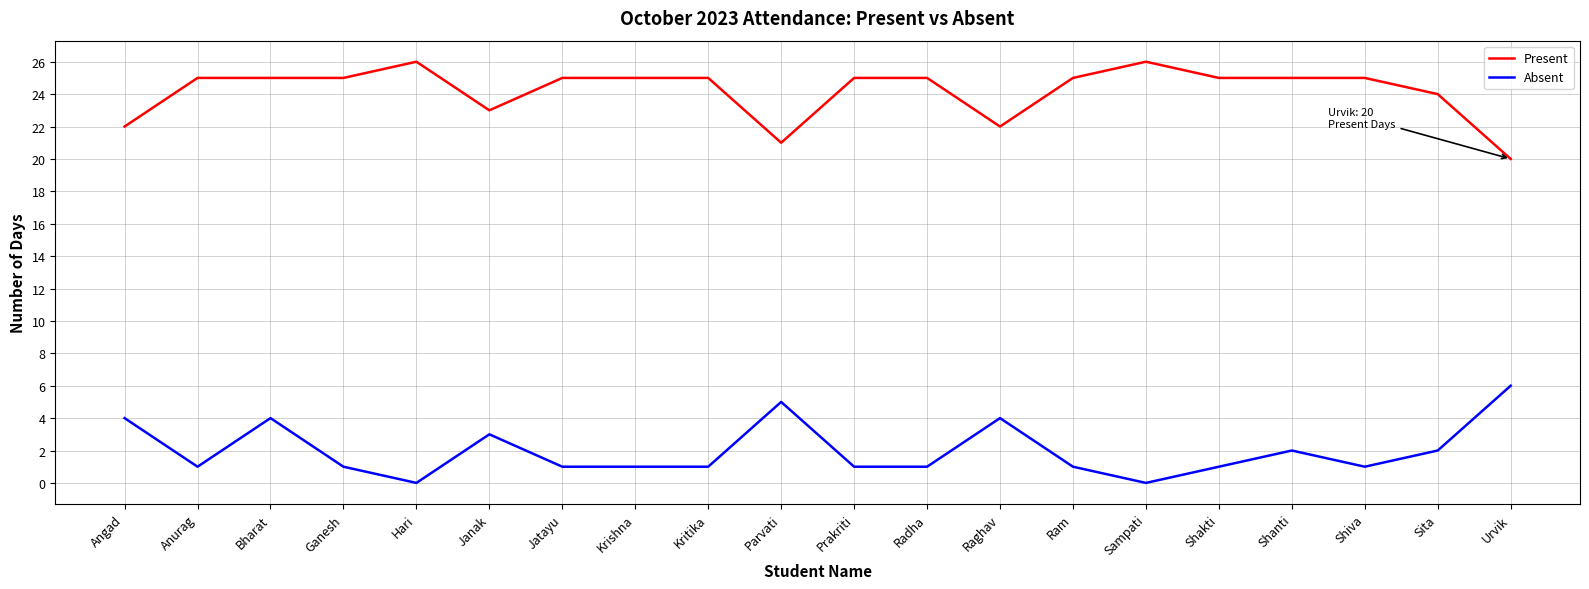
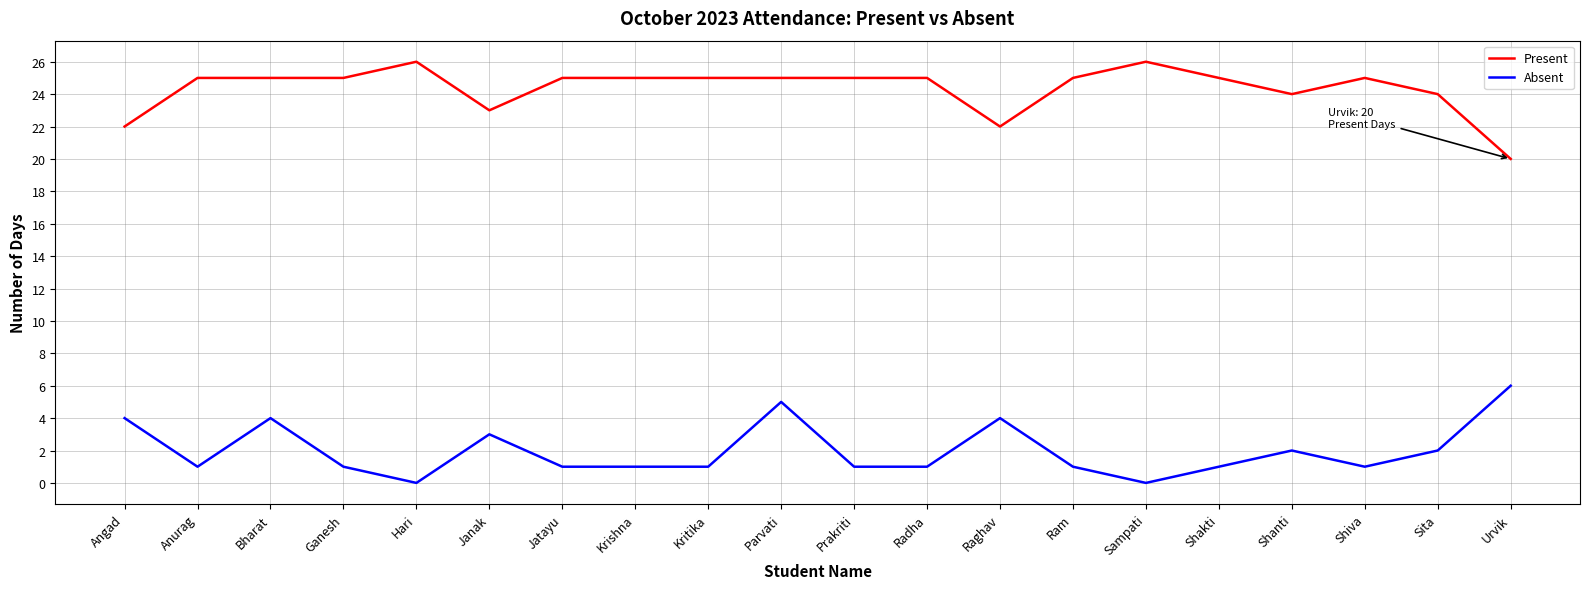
  {
    "Present": {
      "Angad": 22,
      "Anurag": 25,
      "Bharat": 25,
      "Ganesh": 25,
      "Hari": 26,
      "Janak": 23,
      "Jatayu": 25,
      "Krishna": 25,
      "Kritika": 25,
-     "Parvati": 21,
+     "Parvati": 25,
      "Prakriti": 25,
      "Radha": 25,
      "Raghav": 22,
      "Ram": 25,
      "Sampati": 26,
      "Shakti": 25,
-     "Shanti": 25,
+     "Shanti": 24,
      "Shiva": 25,
      "Sita": 24
    },
    "Absent": {
      "Angad": 4,
      "Anurag": 1,
      "Bharat": 4,
      "Ganesh": 1,
      "Hari": 0,
      "Janak": 3,
      "Jatayu": 1,
      "Krishna": 1,
      "Kritika": 1,
      "Parvati": 5,
      "Prakriti": 1,
      "Radha": 1,
      "Raghav": 4,
      "Ram": 1,
      "Sampati": 0,
      "Shakti": 1,
      "Shanti": 2,
      "Shiva": 1,
      "Sita": 2,
      "Urvik": 6
    }
  }
